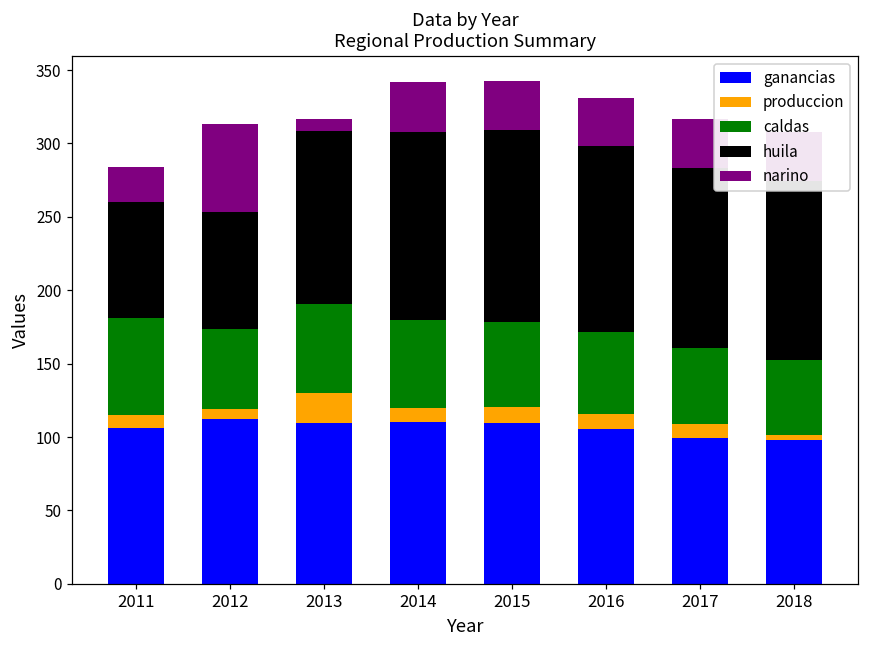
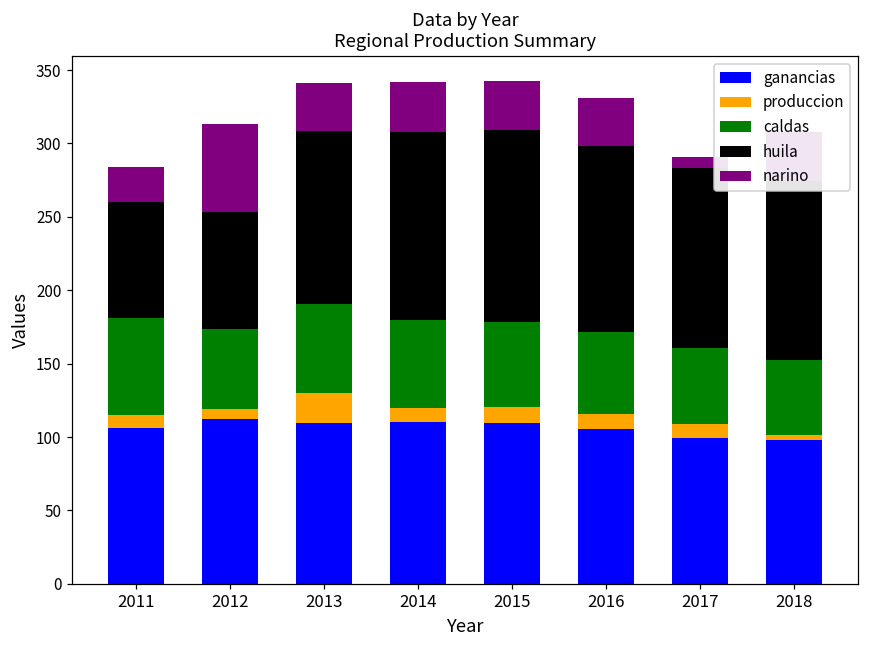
  {
    "ganancias": {
      "2011": 106,
      "2012": 112,
      "2013": 110,
      "2014": 110,
      "2015": 110,
      "2016": 106,
      "2017": 99,
      "2018": 98
    },
    "produccion": {
      "2011": 8,
      "2012": 7,
      "2013": 21,
      "2014": 10,
      "2015": 10,
      "2016": 10,
      "2017": 10,
      "2018": 4
    },
    "caldas": {
      "2011": 66,
      "2012": 55,
      "2013": 60,
      "2014": 60,
      "2015": 58,
      "2016": 56,
      "2017": 52,
      "2018": 51
    },
    "huila": {
      "2011": 79,
      "2012": 80,
      "2013": 118,
      "2014": 128,
      "2015": 130,
      "2016": 126,
      "2017": 123
    },
    "narino": {
      "2011": 24,
      "2012": 59,
-     "2013": 8,
+     "2013": 32,
      "2014": 34,
      "2015": 33,
      "2016": 33,
-     "2017": 34
+     "2017": 8
    }
  }
